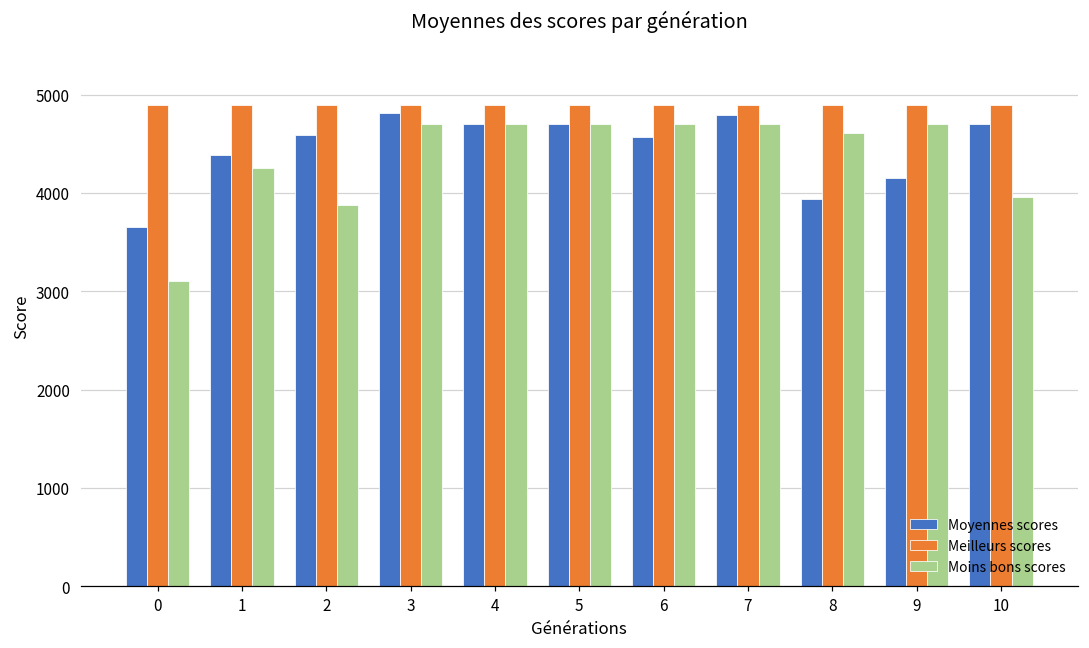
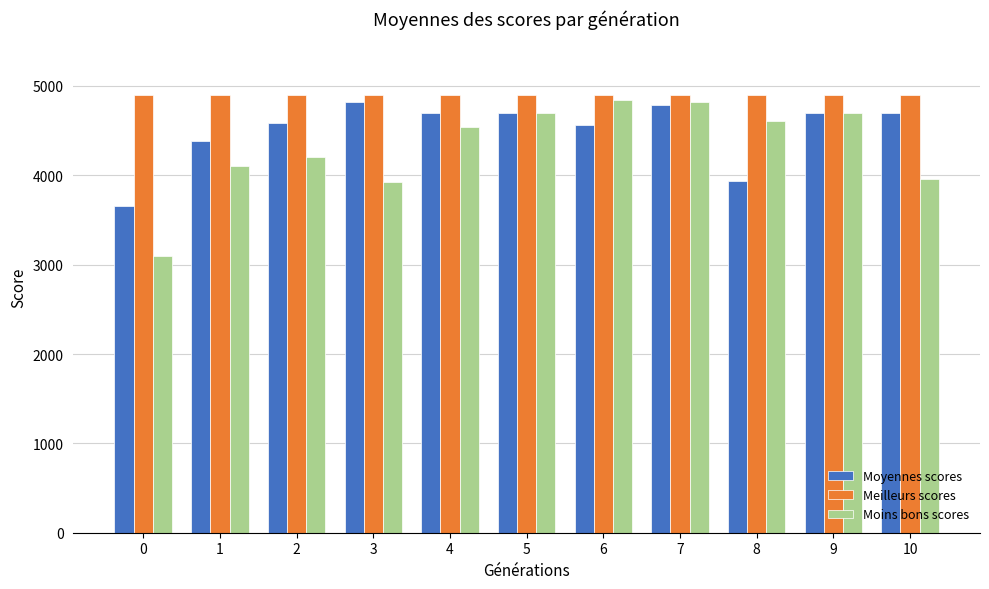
  {
    "Moyennes scores": {
      "0": 3700,
      "1": 4400,
      "2": 4600,
      "3": 4800,
      "4": 4700,
      "5": 4700,
      "6": 4600,
      "7": 4800,
      "8": 3900,
-     "9": 4200,
+     "9": 4700,
      "10": 4700
    },
    "Meilleurs scores": {
      "0": 4900,
      "1": 4900,
      "2": 4900,
      "3": 4900,
      "4": 4900,
      "5": 4900,
      "6": 4900,
      "7": 4900,
      "8": 4900,
      "9": 4900,
      "10": 4900
    },
    "Moins bons scores": {
      "0": 3100,
-     "1": 4300,
-     "2": 3900,
-     "3": 4700,
-     "4": 4700,
+     "1": 4100,
+     "2": 4200,
+     "3": 3900,
+     "4": 4500,
      "5": 4700,
-     "6": 4700,
-     "7": 4700,
+     "6": 4800,
+     "7": 4800,
      "8": 4600,
      "9": 4700,
      "10": 4000
    }
  }
